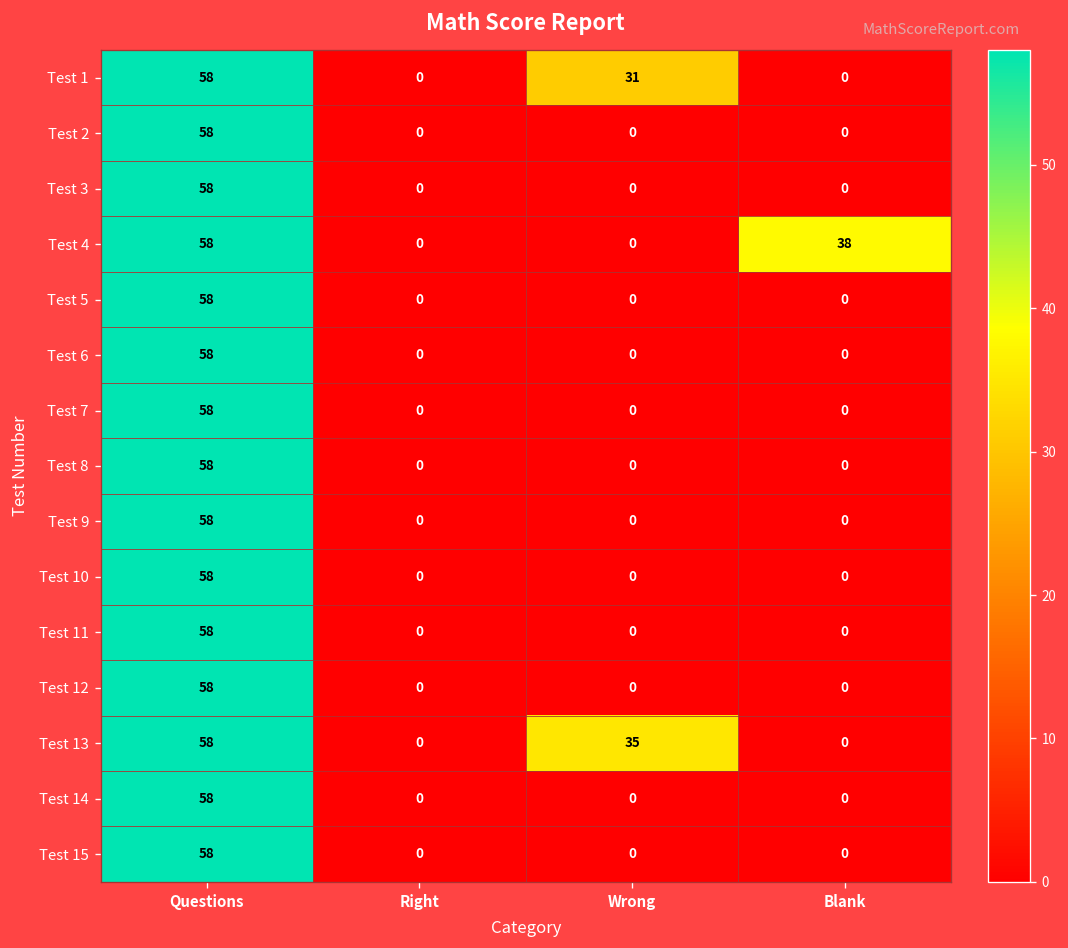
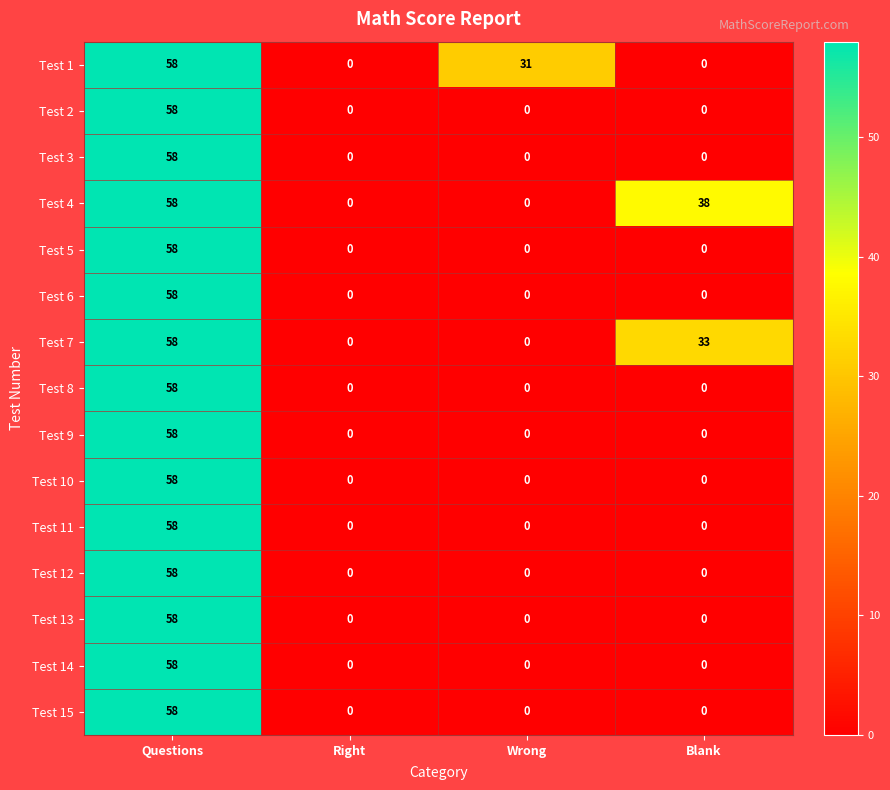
  {
    "Test 1": {
      "Questions": 58,
      "Right": 0,
      "Wrong": 31,
      "Blank": 0
    },
    "Test 2": {
      "Questions": 58,
      "Right": 0,
      "Wrong": 0,
      "Blank": 0
    },
    "Test 3": {
      "Questions": 58,
      "Right": 0,
      "Wrong": 0,
      "Blank": 0
    },
    "Test 4": {
      "Questions": 58,
      "Right": 0,
      "Wrong": 0,
      "Blank": 38
    },
    "Test 5": {
      "Questions": 58,
      "Right": 0,
      "Wrong": 0,
      "Blank": 0
    },
    "Test 6": {
      "Questions": 58,
      "Right": 0,
      "Wrong": 0,
      "Blank": 0
    },
    "Test 7": {
      "Questions": 58,
      "Right": 0,
      "Wrong": 0,
-     "Blank": 0
+     "Blank": 33
    },
    "Test 8": {
      "Questions": 58,
      "Right": 0,
      "Wrong": 0,
      "Blank": 0
    },
    "Test 9": {
      "Questions": 58,
      "Right": 0,
      "Wrong": 0,
      "Blank": 0
    },
    "Test 10": {
      "Questions": 58,
      "Right": 0,
      "Wrong": 0,
      "Blank": 0
    },
    "Test 11": {
      "Questions": 58,
      "Right": 0,
      "Wrong": 0,
      "Blank": 0
    },
    "Test 12": {
      "Questions": 58,
      "Right": 0,
      "Wrong": 0,
      "Blank": 0
    },
    "Test 13": {
      "Questions": 58,
      "Right": 0,
-     "Wrong": 35,
+     "Wrong": 0,
      "Blank": 0
    },
    "Test 14": {
      "Questions": 58,
      "Right": 0,
      "Wrong": 0,
      "Blank": 0
    },
    "Test 15": {
      "Questions": 58,
      "Right": 0,
      "Wrong": 0,
      "Blank": 0
    }
  }
